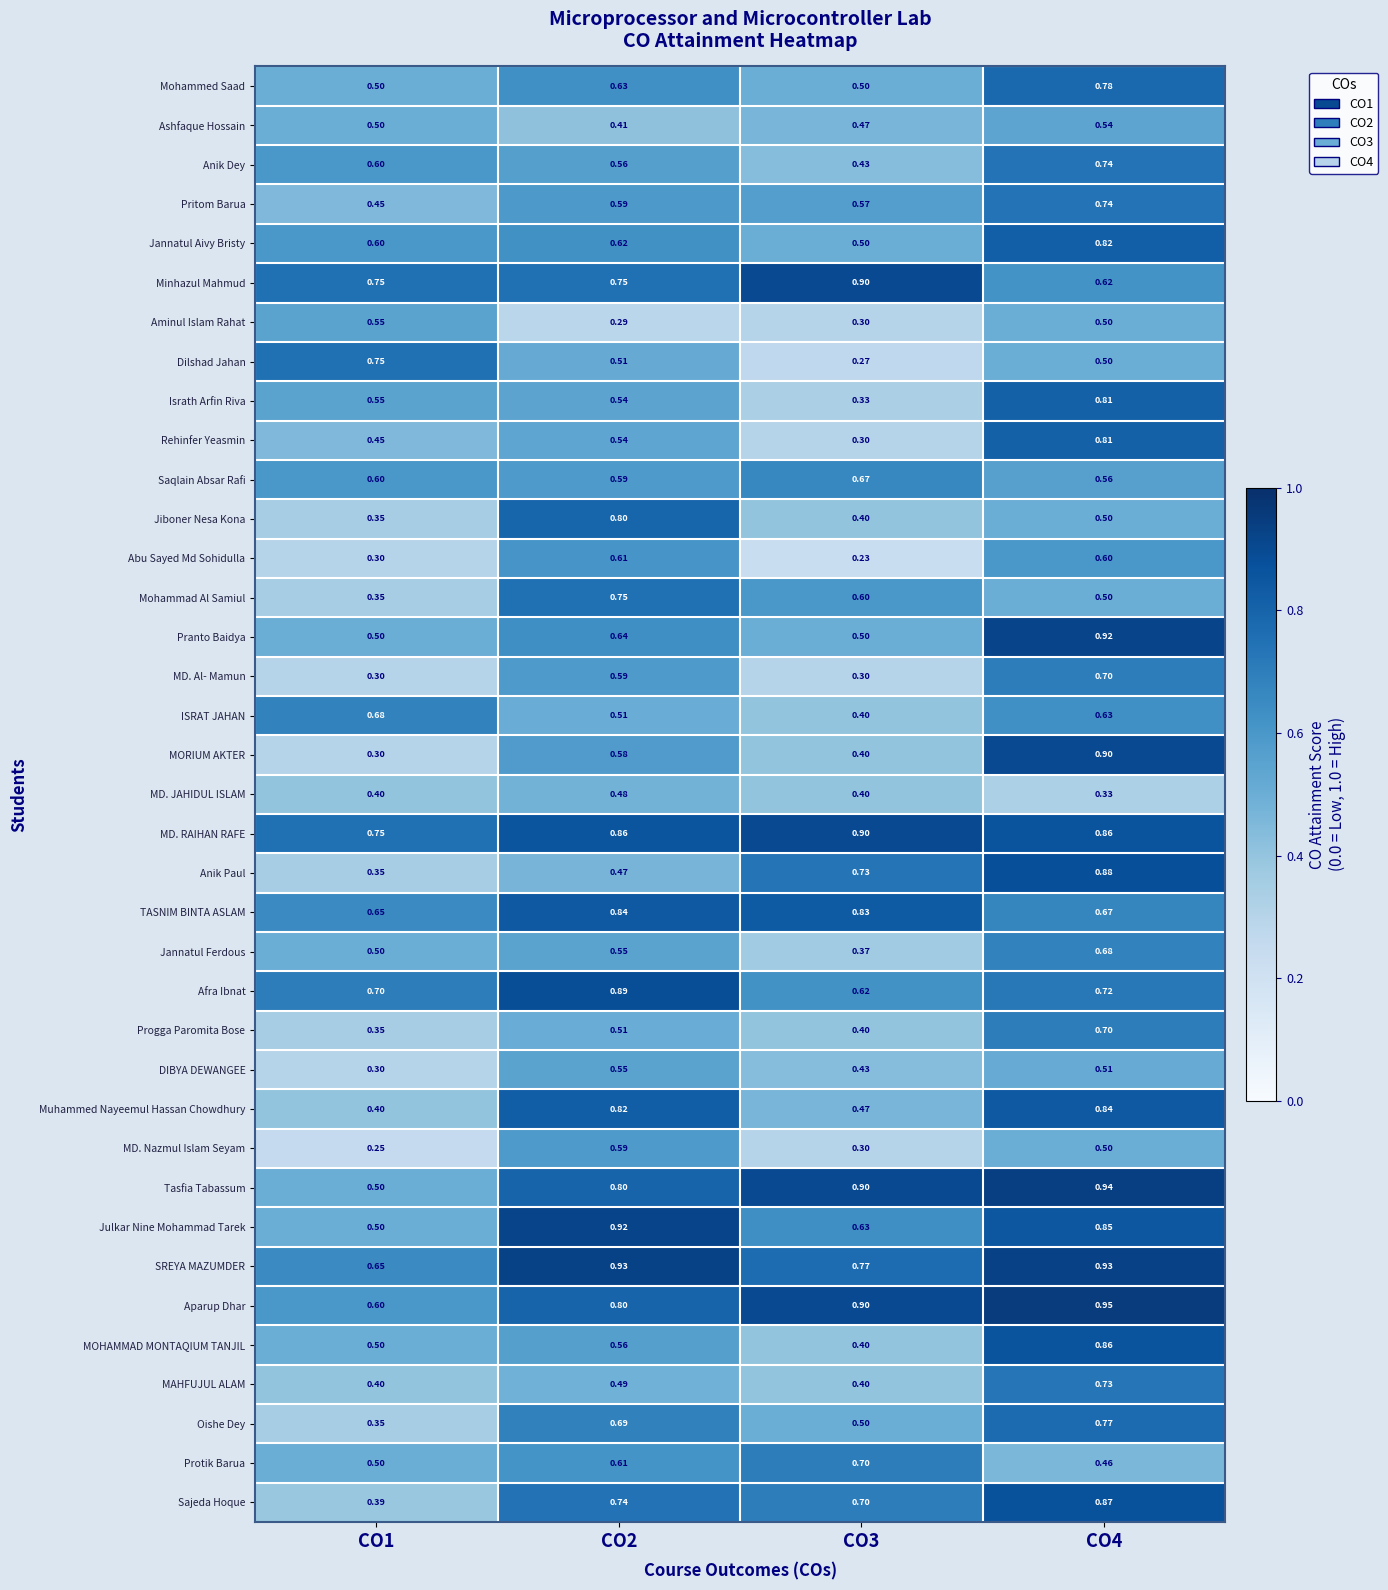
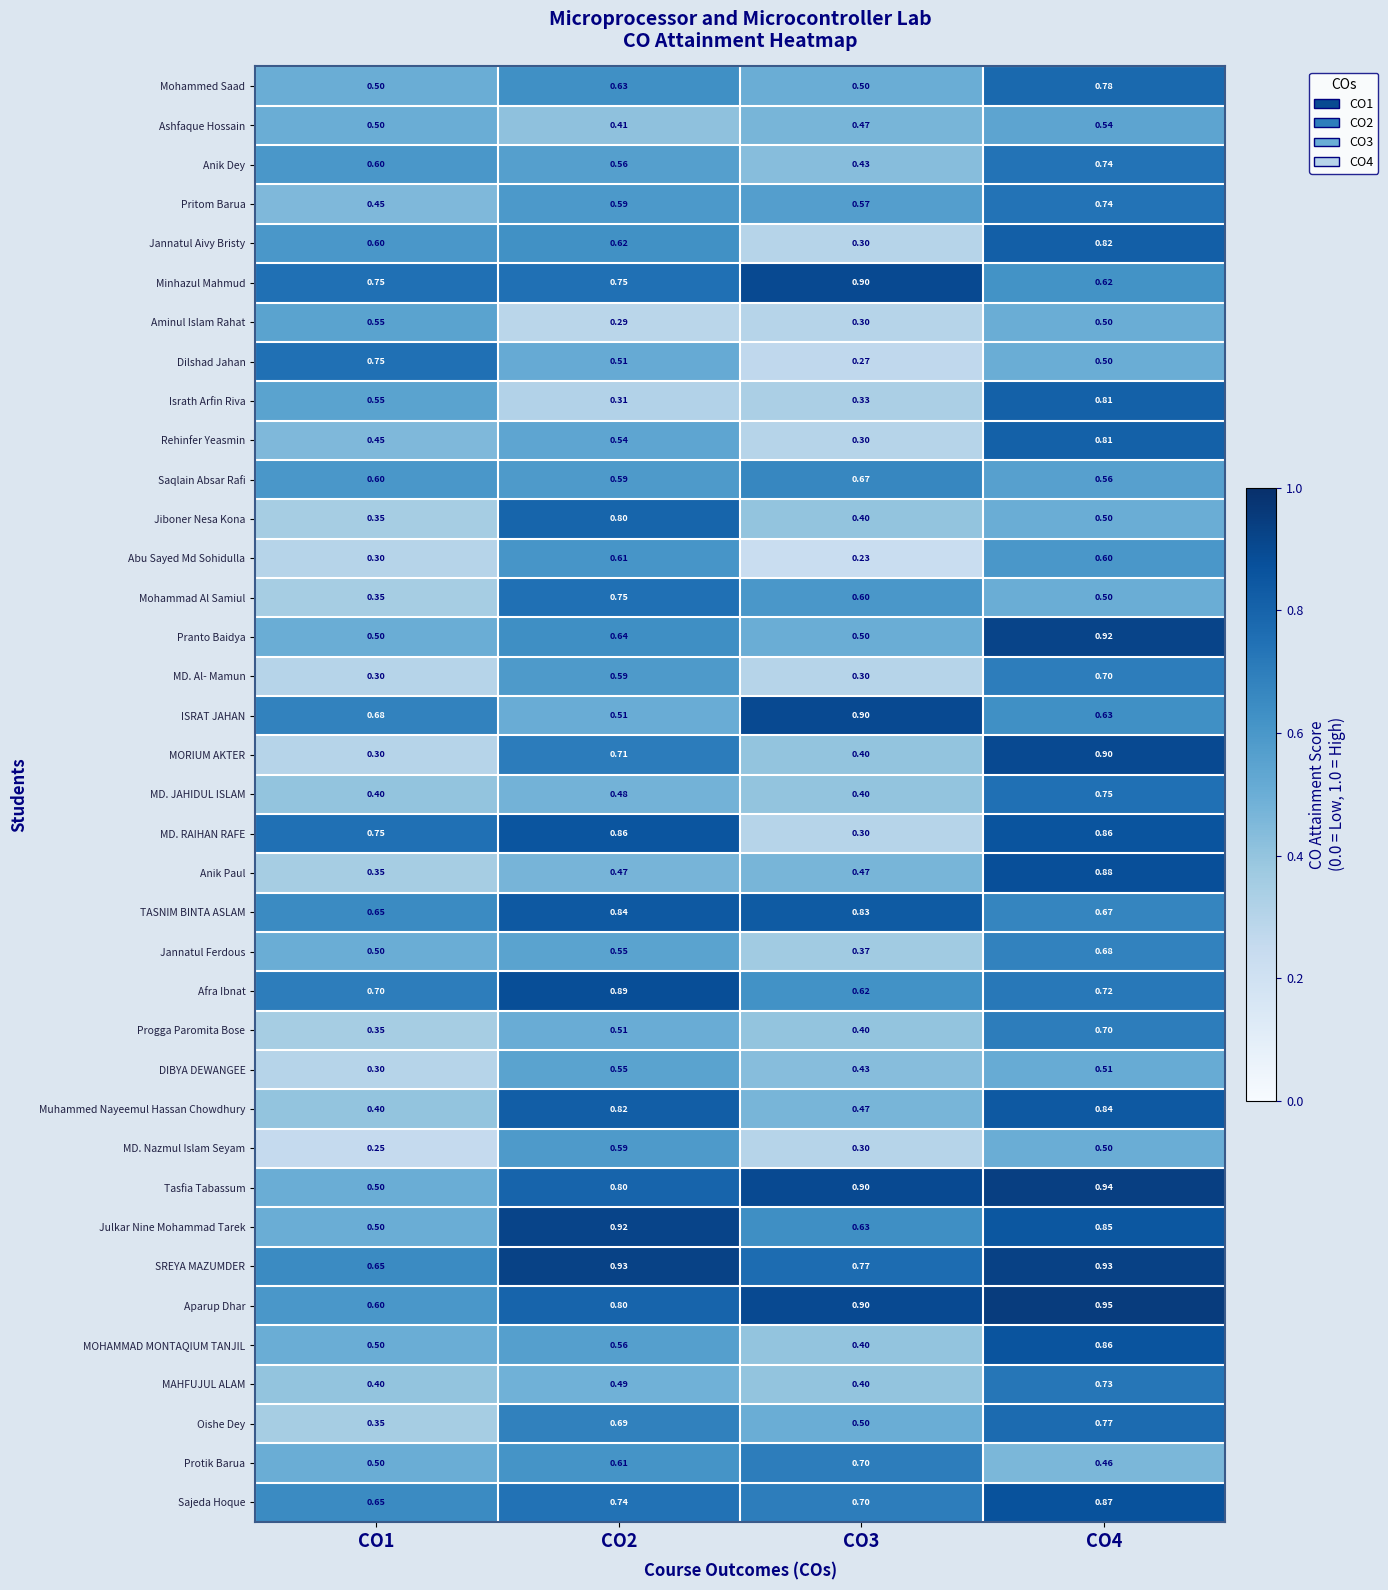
  {
    "Mohammed Saad": {
      "CO1": 0.50,
      "CO2": 0.63,
      "CO3": 0.50,
      "CO4": 0.78
    },
    "Ashfaque Hossain": {
      "CO1": 0.50,
      "CO2": 0.41,
      "CO3": 0.47,
      "CO4": 0.54
    },
    "Anik Dey": {
      "CO1": 0.60,
      "CO2": 0.56,
      "CO3": 0.43,
      "CO4": 0.74
    },
    "Pritom Barua": {
      "CO1": 0.45,
      "CO2": 0.59,
      "CO3": 0.57,
      "CO4": 0.74
    },
    "Jannatul Aivy Bristy": {
      "CO1": 0.60,
      "CO2": 0.62,
-     "CO3": 0.50,
+     "CO3": 0.30,
      "CO4": 0.82
    },
    "Minhazul Mahmud": {
      "CO1": 0.75,
      "CO2": 0.75,
      "CO3": 0.90,
      "CO4": 0.62
    },
    "Aminul Islam Rahat": {
      "CO1": 0.55,
      "CO2": 0.29,
      "CO3": 0.30,
      "CO4": 0.50
    },
    "Dilshad Jahan": {
      "CO1": 0.75,
      "CO2": 0.51,
      "CO3": 0.27,
      "CO4": 0.50
    },
    "Israth Arfin Riva": {
      "CO1": 0.55,
-     "CO2": 0.54,
+     "CO2": 0.31,
      "CO3": 0.33,
      "CO4": 0.81
    },
    "Rehinfer Yeasmin": {
      "CO1": 0.45,
      "CO2": 0.54,
      "CO3": 0.30,
      "CO4": 0.81
    },
    "Saqlain Absar Rafi": {
      "CO1": 0.60,
      "CO2": 0.59,
      "CO3": 0.67,
      "CO4": 0.56
    },
    "Jiboner Nesa Kona": {
      "CO1": 0.35,
      "CO2": 0.80,
      "CO3": 0.40,
      "CO4": 0.50
    },
    "Abu Sayed Md Sohidulla": {
      "CO1": 0.30,
      "CO2": 0.61,
      "CO3": 0.23,
      "CO4": 0.60
    },
    "Mohammad Al Samiul": {
      "CO1": 0.35,
      "CO2": 0.75,
      "CO3": 0.60,
      "CO4": 0.50
    },
    "Pranto Baidya": {
      "CO1": 0.50,
      "CO2": 0.64,
      "CO3": 0.50,
      "CO4": 0.92
    },
    "MD. Al- Mamun": {
      "CO1": 0.30,
      "CO2": 0.59,
      "CO3": 0.30,
      "CO4": 0.70
    },
    "ISRAT JAHAN": {
      "CO1": 0.68,
      "CO2": 0.51,
-     "CO3": 0.40,
+     "CO3": 0.90,
      "CO4": 0.63
    },
    "MORIUM AKTER": {
      "CO1": 0.30,
-     "CO2": 0.58,
+     "CO2": 0.71,
      "CO3": 0.40,
      "CO4": 0.90
    },
    "MD. JAHIDUL ISLAM": {
      "CO1": 0.40,
      "CO2": 0.48,
      "CO3": 0.40,
-     "CO4": 0.33
+     "CO4": 0.75
    },
    "MD. RAIHAN RAFE": {
      "CO1": 0.75,
      "CO2": 0.86,
-     "CO3": 0.90,
+     "CO3": 0.30,
      "CO4": 0.86
    },
    "Anik Paul": {
      "CO1": 0.35,
      "CO2": 0.47,
-     "CO3": 0.73,
+     "CO3": 0.47,
      "CO4": 0.88
    },
    "TASNIM BINTA ASLAM": {
      "CO1": 0.65,
      "CO2": 0.84,
      "CO3": 0.83,
      "CO4": 0.67
    },
    "Jannatul Ferdous": {
      "CO1": 0.50,
      "CO2": 0.55,
      "CO3": 0.37,
      "CO4": 0.68
    },
    "Afra Ibnat": {
      "CO1": 0.70,
      "CO2": 0.89,
      "CO3": 0.62,
      "CO4": 0.72
    },
    "Progga Paromita Bose": {
      "CO1": 0.35,
      "CO2": 0.51,
      "CO3": 0.40,
      "CO4": 0.70
    },
    "DIBYA DEWANGEE": {
      "CO1": 0.30,
      "CO2": 0.55,
      "CO3": 0.43,
      "CO4": 0.51
    },
    "Muhammed Nayeemul Hassan Chowdhury": {
      "CO1": 0.40,
      "CO2": 0.82,
      "CO3": 0.47,
      "CO4": 0.84
    },
    "MD. Nazmul Islam Seyam": {
      "CO1": 0.25,
      "CO2": 0.59,
      "CO3": 0.30,
      "CO4": 0.50
    },
    "Tasfia Tabassum": {
      "CO1": 0.50,
      "CO2": 0.80,
      "CO3": 0.90,
      "CO4": 0.94
    },
    "Julkar Nine Mohammad Tarek": {
      "CO1": 0.50,
      "CO2": 0.92,
      "CO3": 0.63,
      "CO4": 0.85
    },
    "SREYA MAZUMDER": {
      "CO1": 0.65,
      "CO2": 0.93,
      "CO3": 0.77,
      "CO4": 0.93
    },
    "Aparup Dhar": {
      "CO1": 0.60,
      "CO2": 0.80,
      "CO3": 0.90,
      "CO4": 0.95
    },
    "MOHAMMAD MONTAQIUM TANJIL": {
      "CO1": 0.50,
      "CO2": 0.56,
      "CO3": 0.40,
      "CO4": 0.86
    },
    "MAHFUJUL ALAM": {
      "CO1": 0.40,
      "CO2": 0.49,
      "CO3": 0.40,
      "CO4": 0.73
    },
    "Oishe Dey": {
      "CO1": 0.35,
      "CO2": 0.69,
      "CO3": 0.50,
      "CO4": 0.77
    },
    "Protik Barua": {
      "CO1": 0.50,
      "CO2": 0.61,
      "CO3": 0.70,
      "CO4": 0.46
    },
    "Sajeda Hoque": {
-     "CO1": 0.39,
+     "CO1": 0.65,
      "CO2": 0.74,
      "CO3": 0.70,
      "CO4": 0.87
    }
  }
